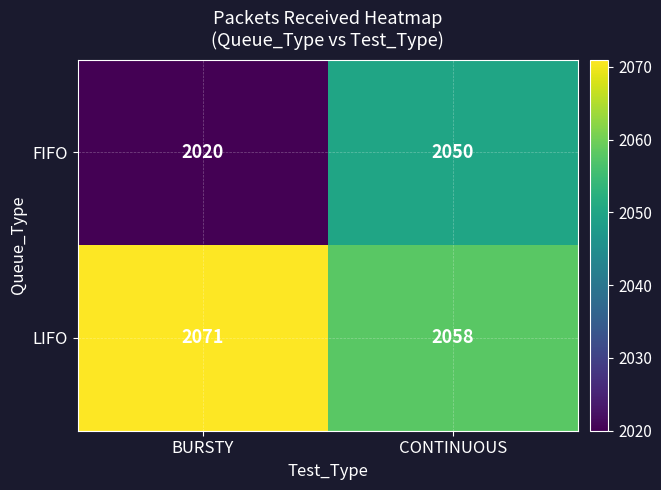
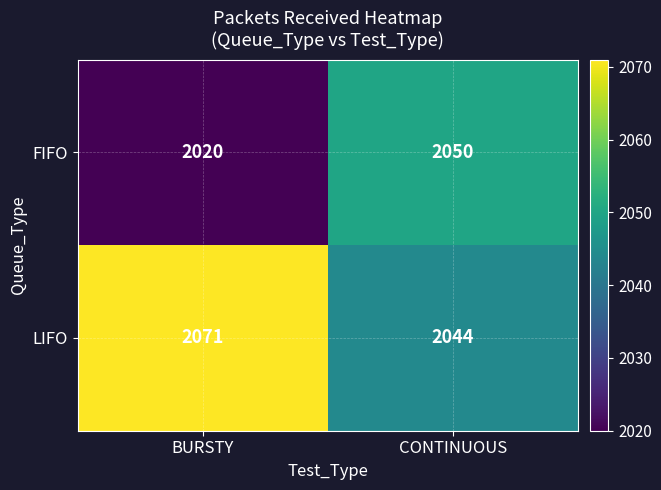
  {
    "FIFO": {
      "BURSTY": 2020,
      "CONTINUOUS": 2050
    },
    "LIFO": {
      "BURSTY": 2071,
-     "CONTINUOUS": 2058
+     "CONTINUOUS": 2044
    }
  }
